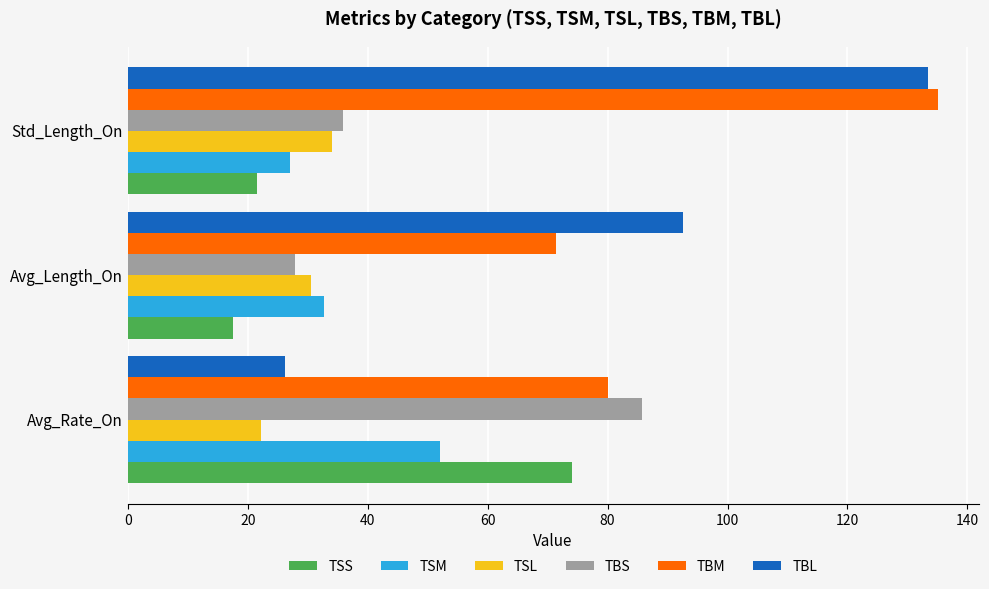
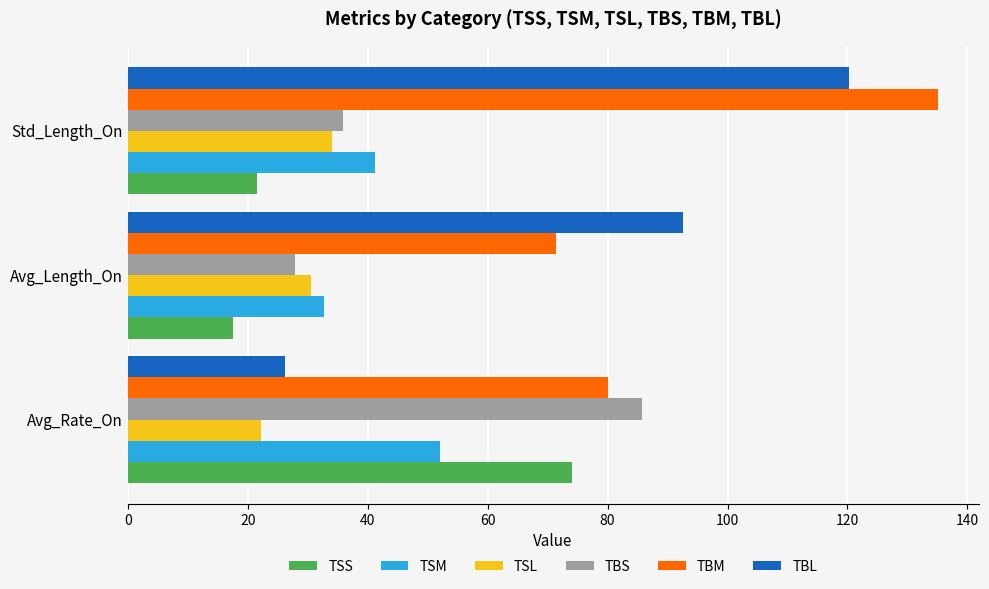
  {
    "TSS": {
      "Std_Length_On": 21,
      "Avg_Length_On": 18,
      "Avg_Rate_On": 74
    },
    "TSM": {
-     "Std_Length_On": 27,
+     "Std_Length_On": 41,
      "Avg_Length_On": 33,
      "Avg_Rate_On": 52
    },
    "TSL": {
      "Std_Length_On": 34,
      "Avg_Length_On": 31,
      "Avg_Rate_On": 22
    },
    "TBS": {
      "Std_Length_On": 36,
      "Avg_Length_On": 28,
      "Avg_Rate_On": 86
    },
    "TBM": {
      "Std_Length_On": 135,
      "Avg_Length_On": 71,
      "Avg_Rate_On": 80
    },
    "TBL": {
-     "Std_Length_On": 133,
+     "Std_Length_On": 120,
      "Avg_Length_On": 93,
      "Avg_Rate_On": 26
    }
  }
